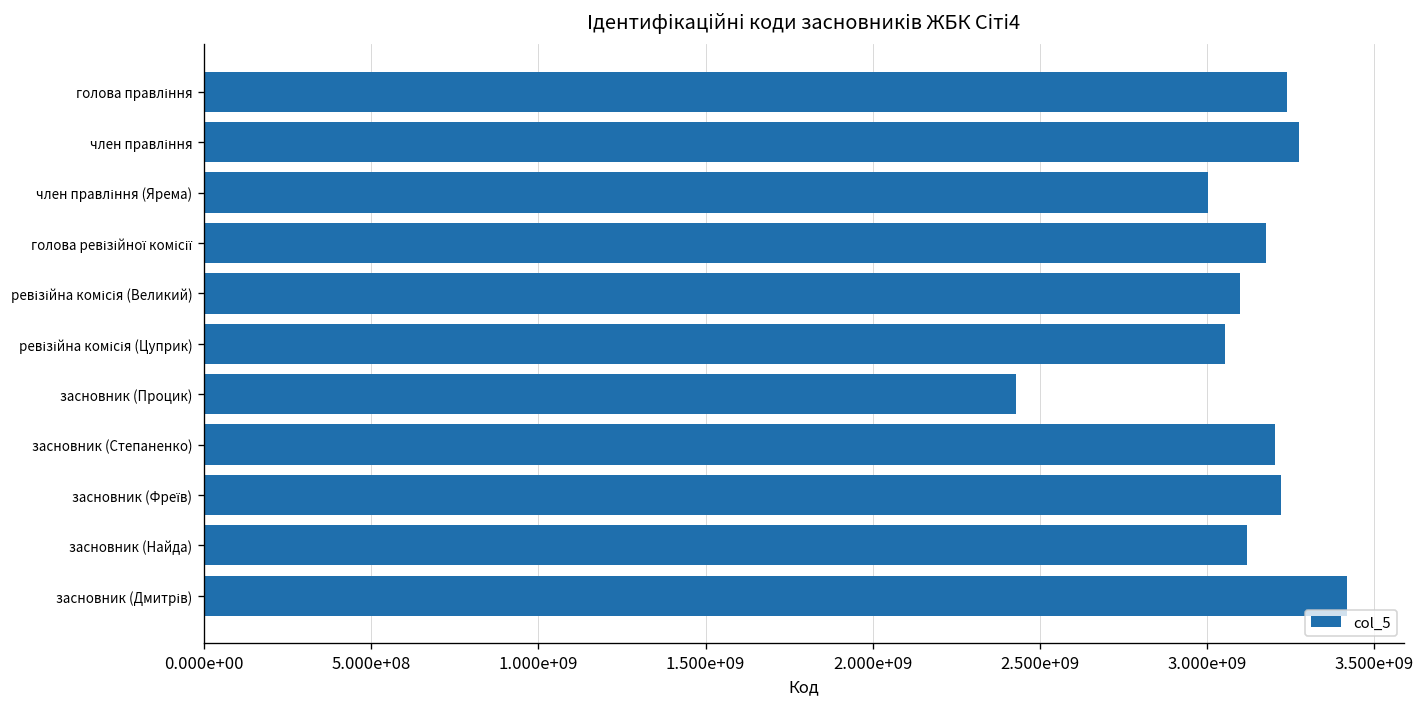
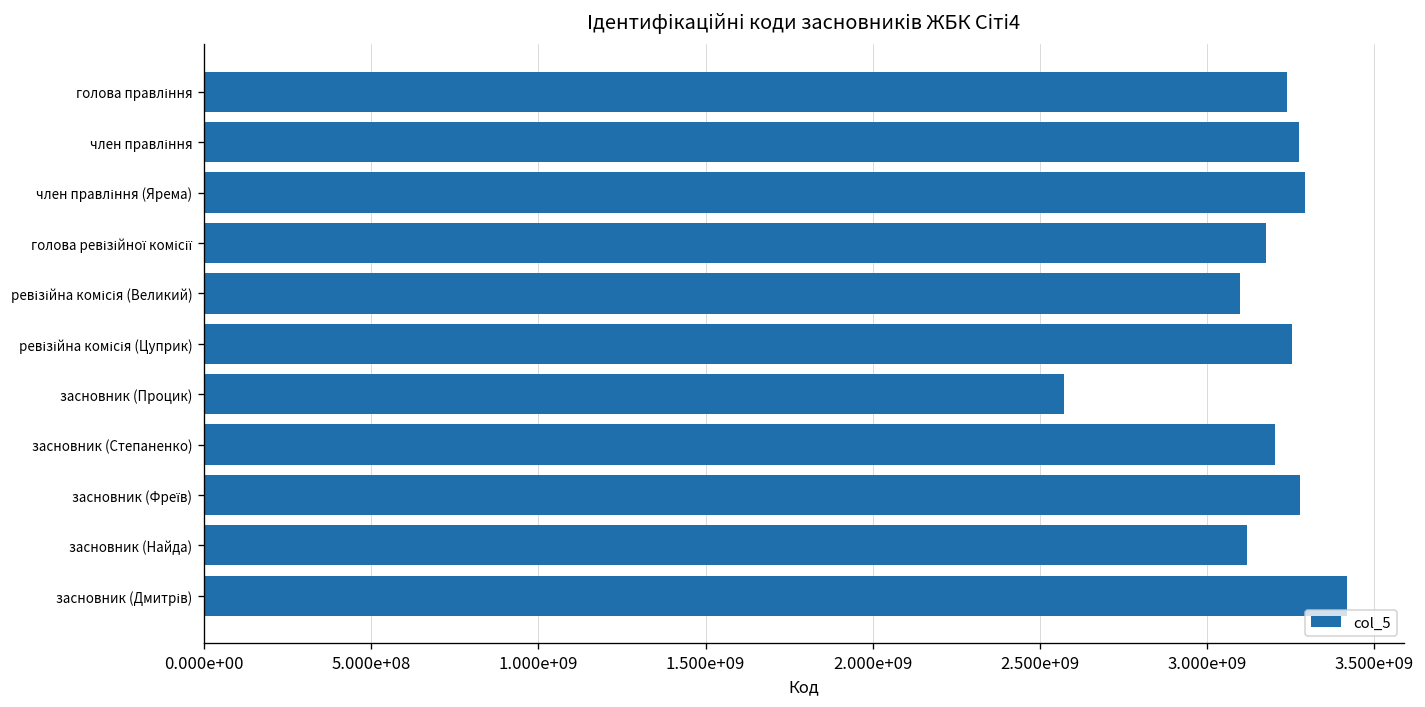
  {
    "голова правління": 3240000000,
    "член правління": 3270000000,
-   "член правління (Ярема)": 3000000000,
+   "член правління (Ярема)": 3290000000,
    "голова ревізійної комісії": 3180000000,
    "ревізійна комісія (Великий)": 3100000000,
-   "ревізійна комісія (Цуприк)": 3050000000,
-   "засновник (Процик)": 2430000000,
+   "ревізійна комісія (Цуприк)": 3250000000,
+   "засновник (Процик)": 2570000000,
    "засновник (Степаненко)": 3200000000,
-   "засновник (Фреїв)": 3220000000,
+   "засновник (Фреїв)": 3280000000,
    "засновник (Найда)": 3120000000,
    "засновник (Дмитрів)": 3420000000
  }
